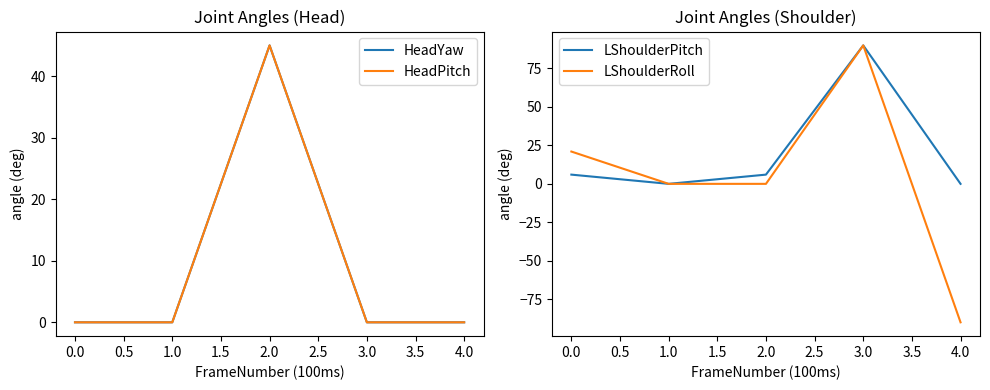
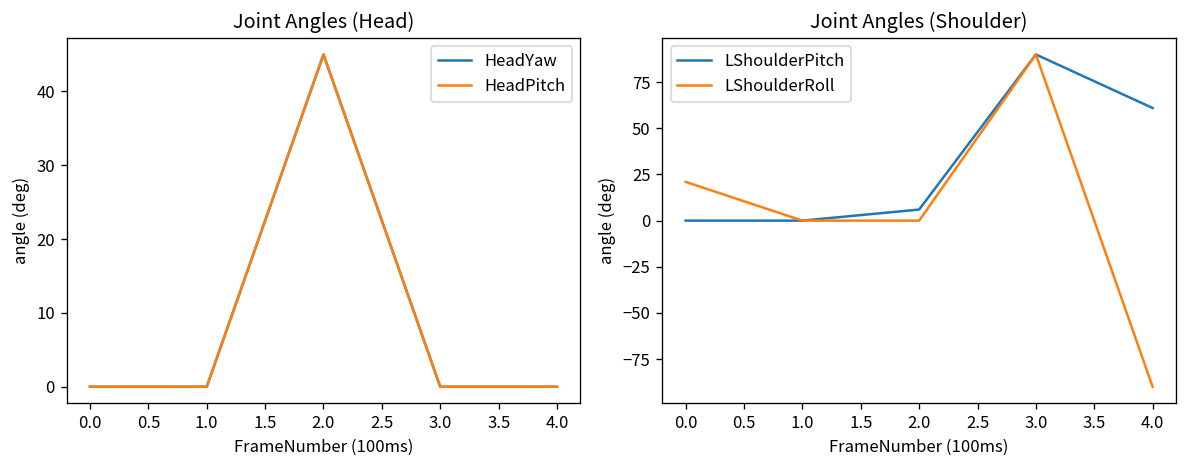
  {
    "Joint Angles (Head)": {
      "0.0": 0,
      "1.0": 0,
      "2.0": 45,
      "3.0": 0,
      "4.0": 0
    },
    "Joint Angles (Shoulder)": {
      "LShoulderPitch": {
-       "0.0": 6,
+       "0.0": 0,
        "2.0": 6,
-       "4.0": 0
+       "4.0": 61
      },
      "LShoulderRoll": {
        "0.0": 21,
        "2.0": 0,
        "4.0": -90
      }
    }
  }
